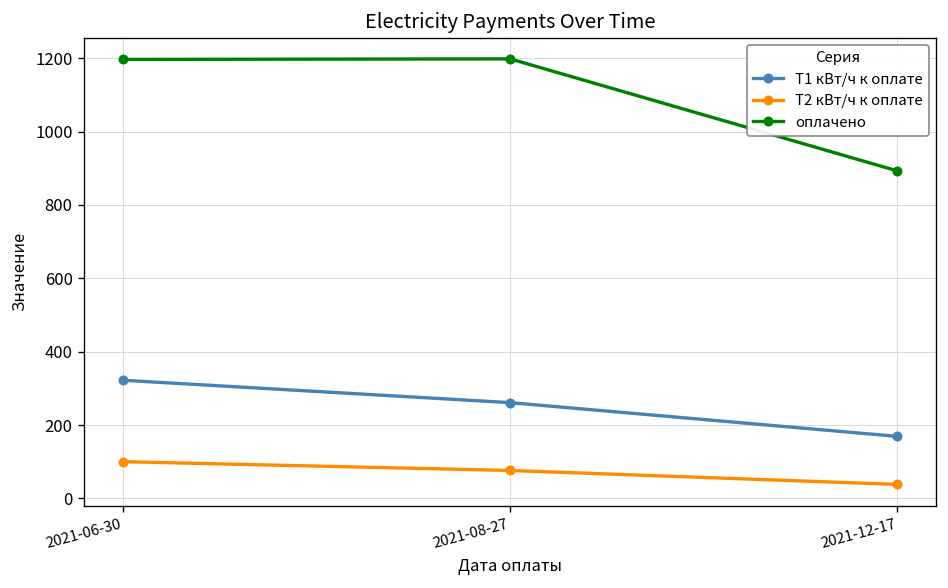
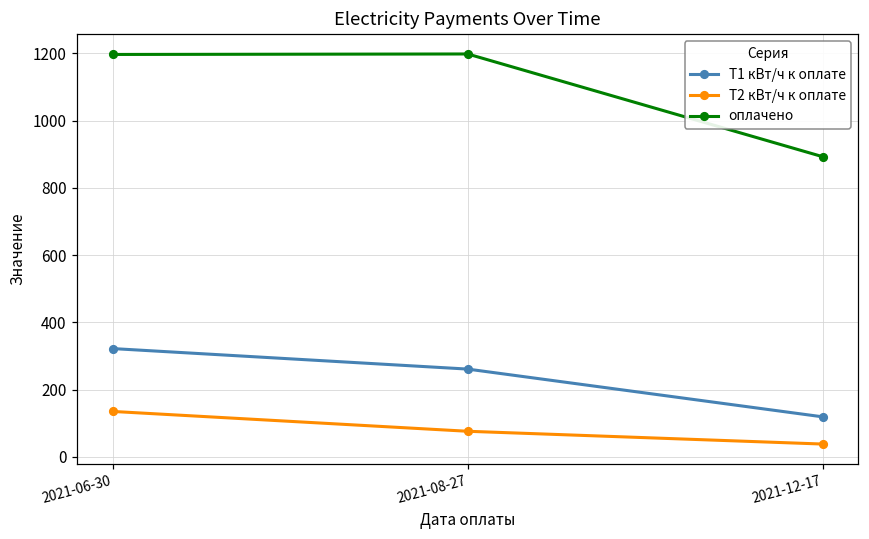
  {
    "T1 кВт/ч к оплате": {
      "2021-06-30": 320,
      "2021-08-27": 260,
-     "2021-12-17": 170
+     "2021-12-17": 120
    },
    "T2 кВт/ч к оплате": {
-     "2021-06-30": 100,
+     "2021-06-30": 140,
      "2021-08-27": 80,
      "2021-12-17": 40
    },
    "оплачено": {
      "2021-06-30": 1200,
      "2021-08-27": 1200,
      "2021-12-17": 890
    }
  }
